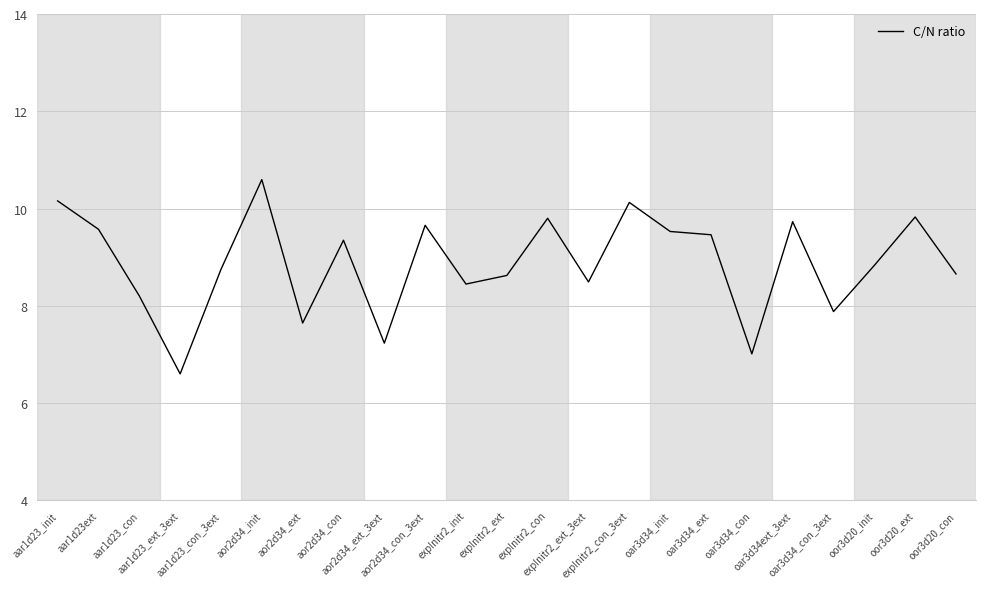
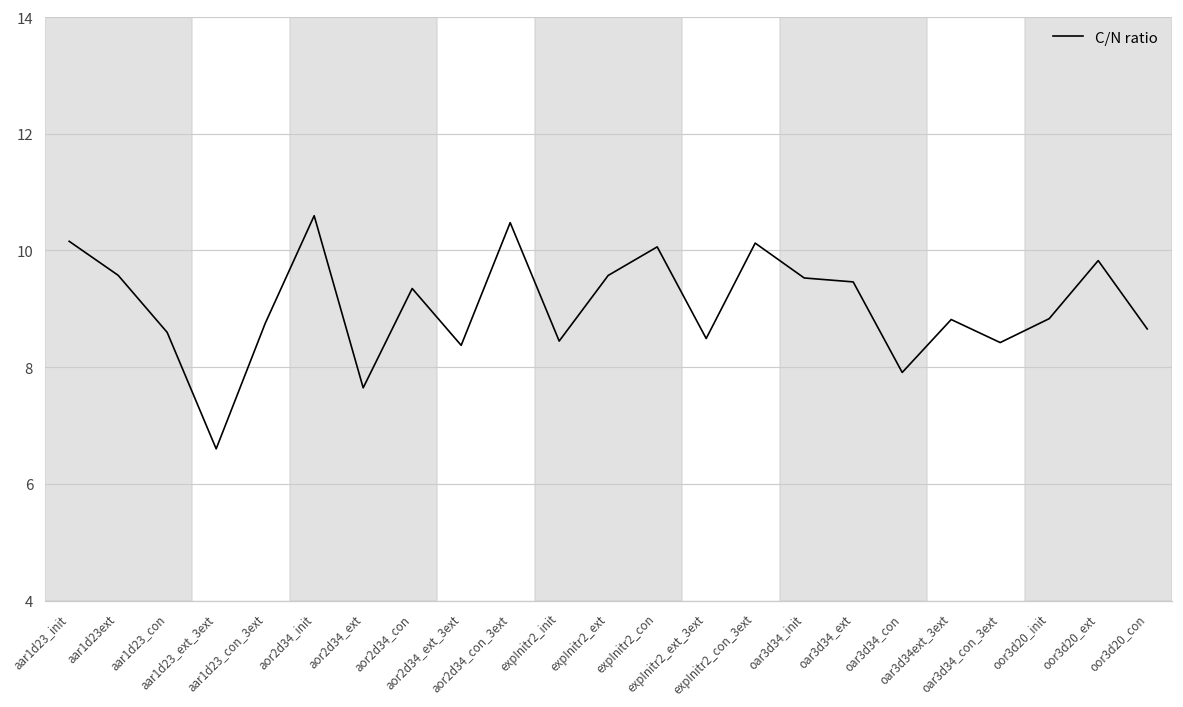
  {
    "aar1d23_init": 10.2,
    "aar1d23ext": 9.6,
-   "aar1d23_con": 8.2,
+   "aar1d23_con": 8.6,
    "aar1d23_ext_3ext": 6.6,
    "aar1d23_con_3ext": 8.7,
    "aor2d34_init": 10.6,
    "aor2d34_ext": 7.6,
    "aor2d34_con": 9.3,
-   "aor2d34_ext_3ext": 7.2,
-   "aor2d34_con_3ext": 9.7,
+   "aor2d34_ext_3ext": 8.4,
+   "aor2d34_con_3ext": 10.5,
    "expInitr2_init": 8.4,
-   "expInitr2_ext": 8.6,
-   "expInitr2_con": 9.8,
+   "expInitr2_ext": 9.6,
+   "expInitr2_con": 10.1,
    "expInitr2_ext_3ext": 8.5,
    "expInitr2_con_3ext": 10.1,
    "oar3d34_init": 9.5,
    "oar3d34_ext": 9.5,
-   "oar3d34_con": 7.0,
-   "oar3d34ext_3ext": 9.7,
-   "oar3d34_con_3ext": 7.9,
+   "oar3d34_con": 7.9,
+   "oar3d34ext_3ext": 8.8,
+   "oar3d34_con_3ext": 8.4,
    "oor3d20_init": 8.8,
    "oor3d20_ext": 9.8,
    "oor3d20_con": 8.7
  }
